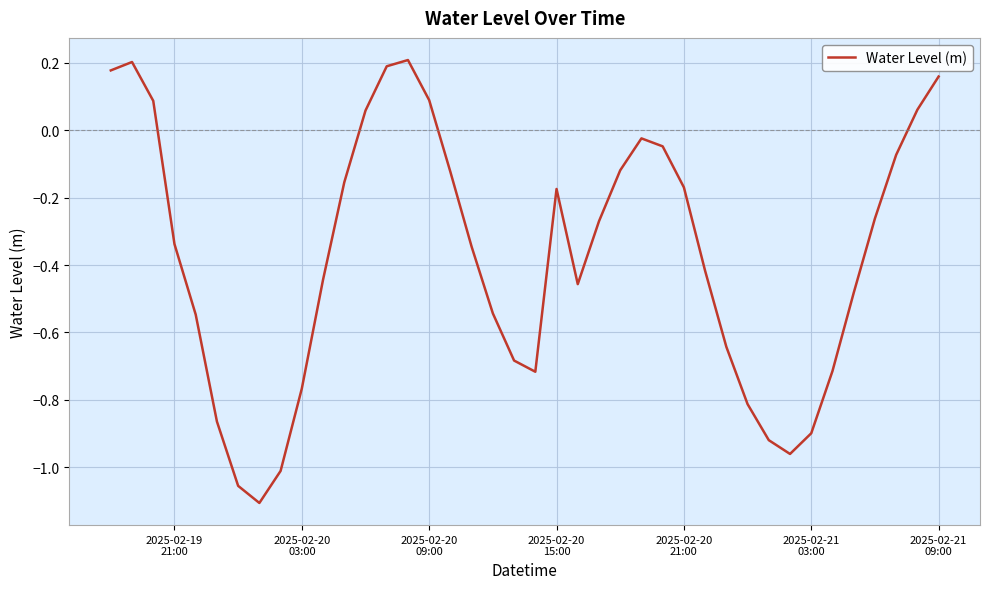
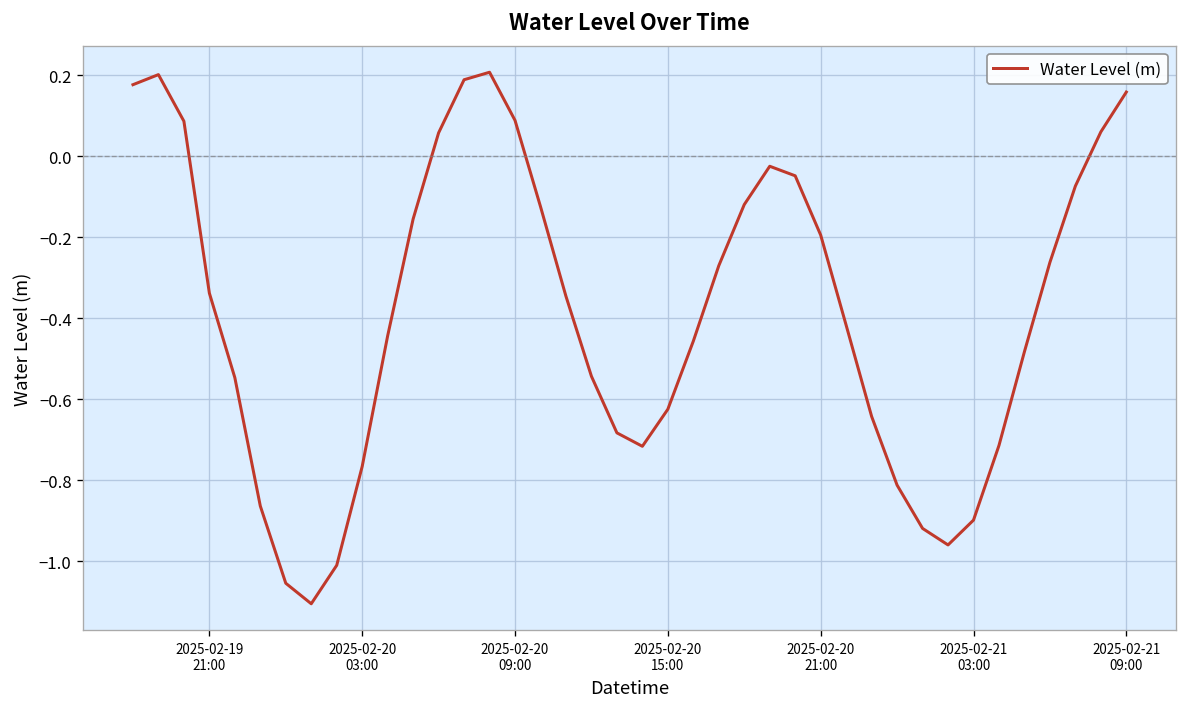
  {
    "2025-02-19 21:00": -0.34,
    "2025-02-20 03:00": -0.77,
    "2025-02-20 09:00": 0.09,
-   "2025-02-20 15:00": -0.17,
-   "2025-02-20 21:00": -0.17,
+   "2025-02-20 15:00": -0.62,
+   "2025-02-20 21:00": -0.19,
    "2025-02-21 03:00": -0.90,
    "2025-02-21 09:00": 0.16
  }
